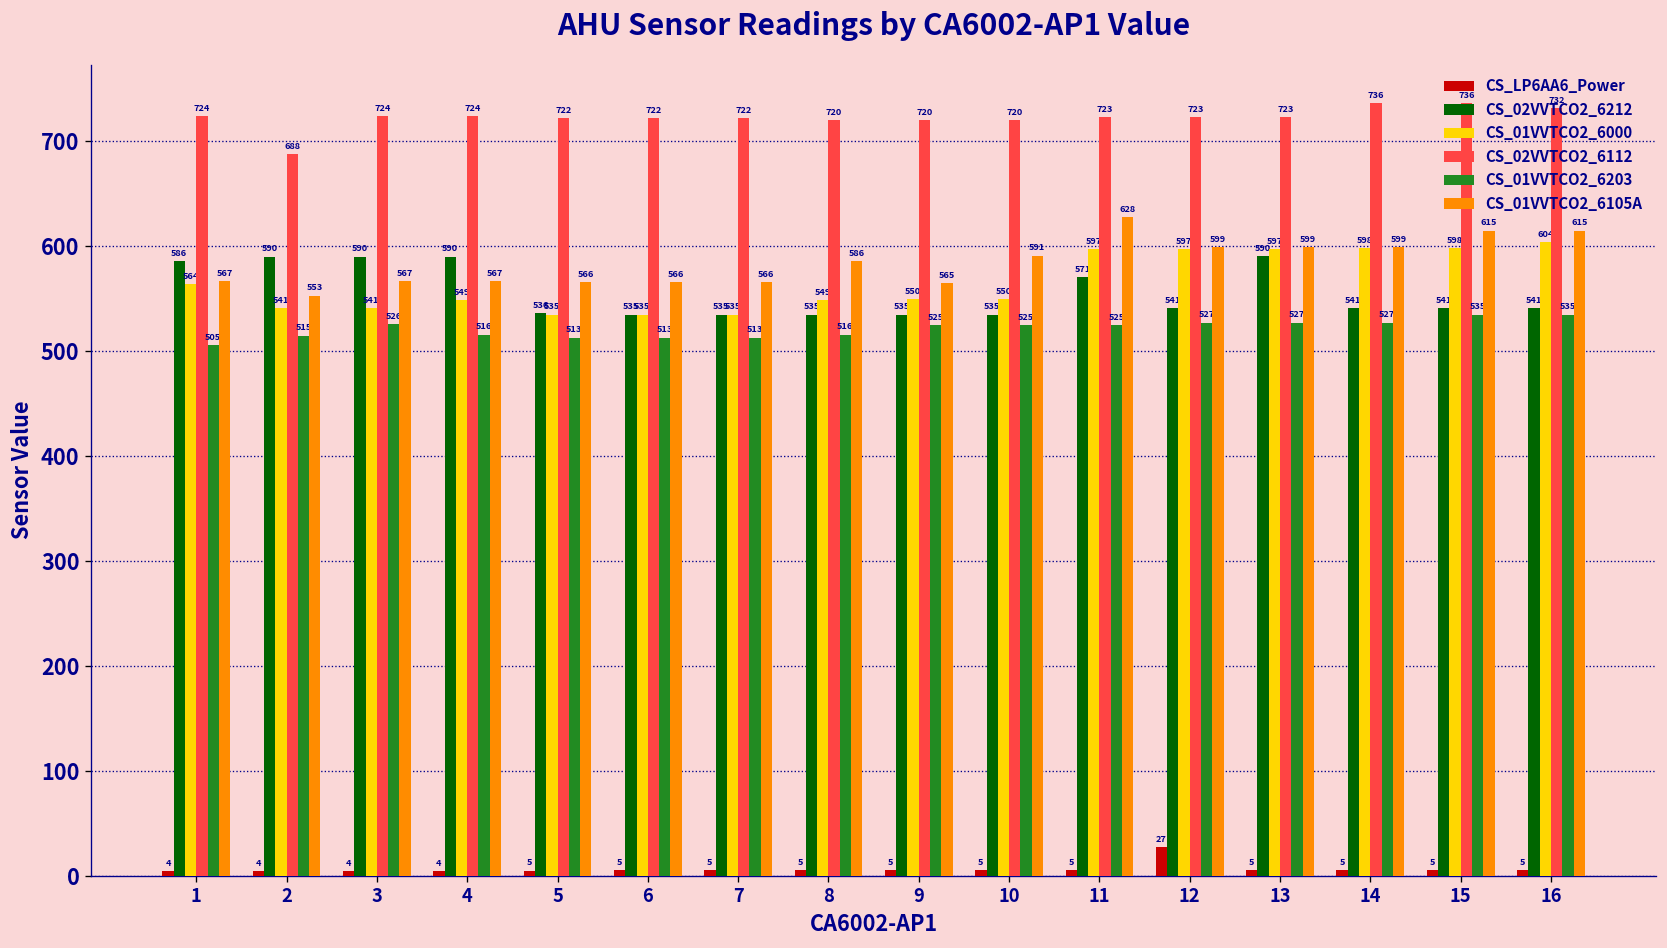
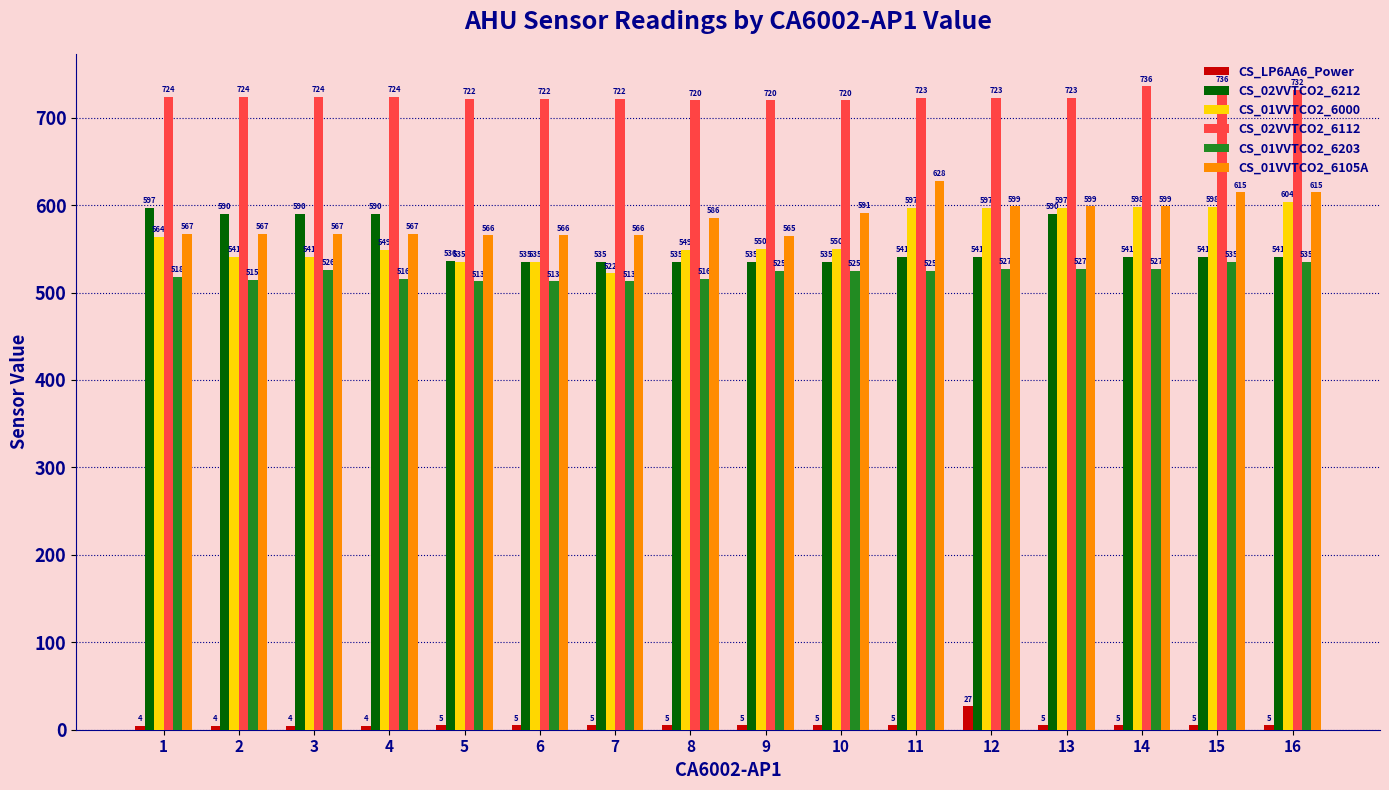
  {
    "CS_LP6AA6_Power": {
      "1": 4,
      "2": 4,
      "3": 4,
      "4": 4,
      "5": 5,
      "6": 5,
      "7": 5,
      "8": 5,
      "9": 5,
      "10": 5,
      "11": 5,
      "12": 27,
      "13": 5,
      "14": 5,
      "15": 5,
      "16": 5
    },
    "CS_02VVTCO2_6212": {
-     "1": 586,
+     "1": 597,
      "2": 590,
      "3": 590,
      "4": 590,
      "8": 535,
      "9": 535,
      "10": 535,
-     "11": 571,
+     "11": 541,
      "12": 541,
      "13": 590,
      "14": 541,
      "15": 541,
      "16": 541
    },
    "CS_01VVTCO2_6000": {
      "1": 564,
      "2": 541,
      "3": 541,
      "4": 549,
-     "7": 535,
+     "7": 522,
      "8": 549,
      "9": 550,
      "10": 550,
      "11": 597,
      "12": 597,
      "13": 597,
      "14": 598,
      "15": 598,
      "16": 604
    },
    "CS_02VVTCO2_6112": {
      "1": 724,
-     "2": 688,
+     "2": 724,
      "3": 724,
      "4": 724,
      "5": 722,
      "6": 722,
      "7": 722,
      "8": 720,
      "9": 720,
      "10": 720,
      "11": 723,
      "12": 723,
      "13": 723,
      "14": 736,
      "15": 736,
      "16": 732
    },
    "CS_01VVTCO2_6203": {
-     "1": 505,
+     "1": 518,
      "2": 515,
      "3": 526,
      "4": 516,
      "5": 513,
      "6": 513,
      "7": 513,
      "8": 516,
      "9": 525,
      "10": 525,
      "11": 525,
      "12": 527,
      "13": 527,
      "14": 527,
      "15": 535,
      "16": 535
    },
    "CS_01VVTCO2_6105A": {
      "1": 567,
-     "2": 553,
+     "2": 567,
      "3": 567,
      "4": 567,
      "5": 566,
      "6": 566,
      "7": 566,
      "8": 586,
      "9": 565,
      "10": 591,
      "11": 628,
      "12": 599,
      "13": 599,
      "14": 599,
      "15": 615,
      "16": 615
    }
  }
